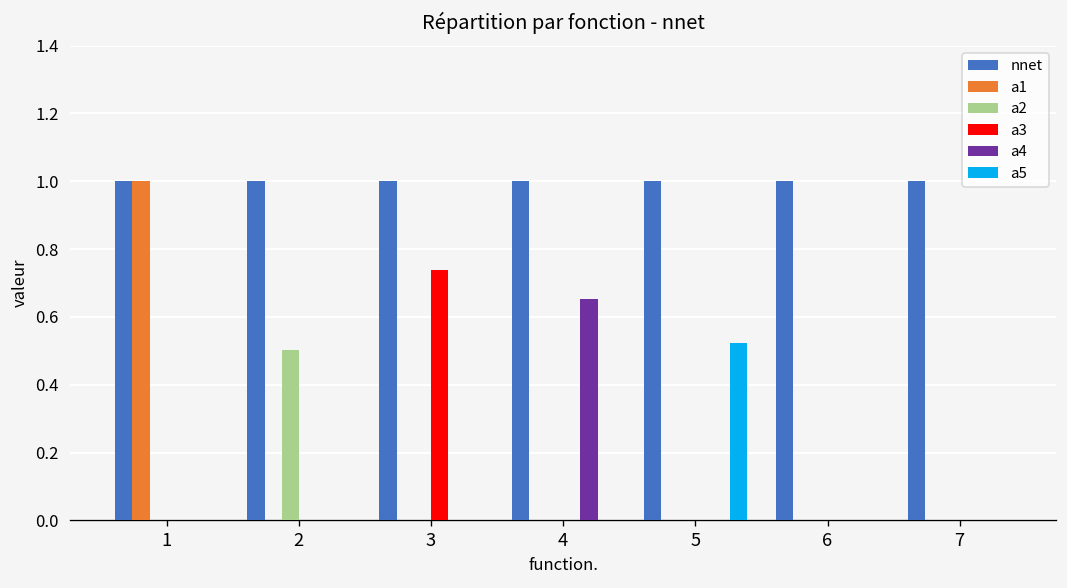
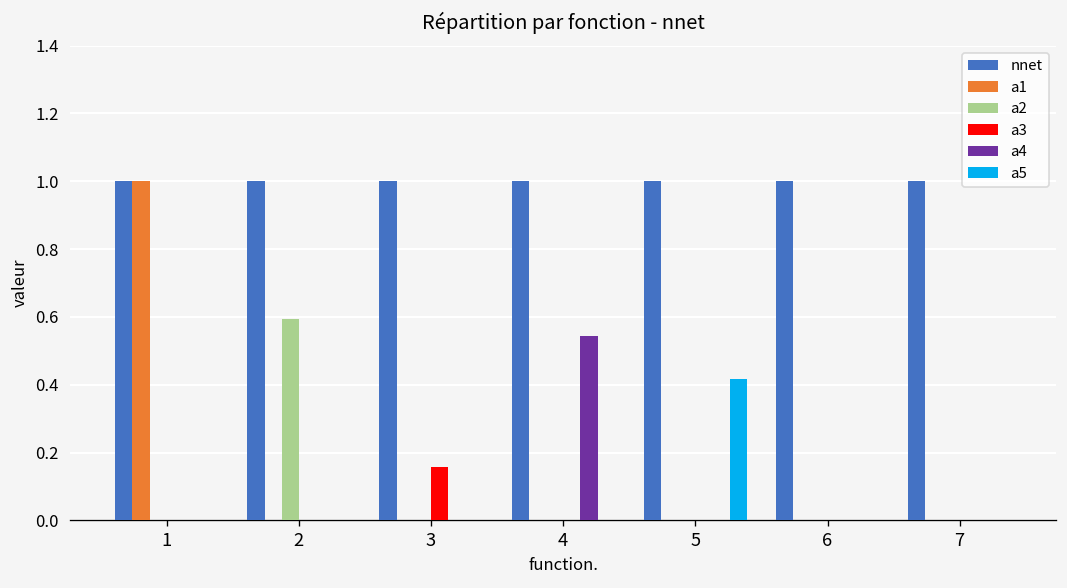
  {
    "nnet": {
      "1": 1.00,
      "2": 1.00,
      "3": 1.00,
      "4": 1.00,
      "5": 1.00,
      "6": 1.00,
      "7": 1.00
    },
    "a1": {
      "1": 1.00,
      "2": 0.00,
      "3": 0.00,
      "4": 0.00,
      "5": 0.00,
      "6": 0.00,
      "7": 0.00
    },
    "a2": {
      "1": 0.00,
-     "2": 0.50,
+     "2": 0.59,
      "3": 0.00,
      "4": 0.00,
      "5": 0.00,
      "6": 0.00,
      "7": 0.00
    },
    "a3": {
      "1": 0.00,
      "2": 0.00,
-     "3": 0.74,
+     "3": 0.16,
      "4": 0.00,
      "5": 0.00,
      "6": 0.00,
      "7": 0.00
    },
    "a4": {
      "1": 0.00,
      "2": 0.00,
      "3": 0.00,
-     "4": 0.65,
+     "4": 0.54,
      "5": 0.00,
      "6": 0.00,
      "7": 0.00
    },
    "a5": {
      "1": 0.00,
      "2": 0.00,
      "3": 0.00,
      "4": 0.00,
-     "5": 0.52,
+     "5": 0.42,
      "6": 0.00,
      "7": 0.00
    }
  }
